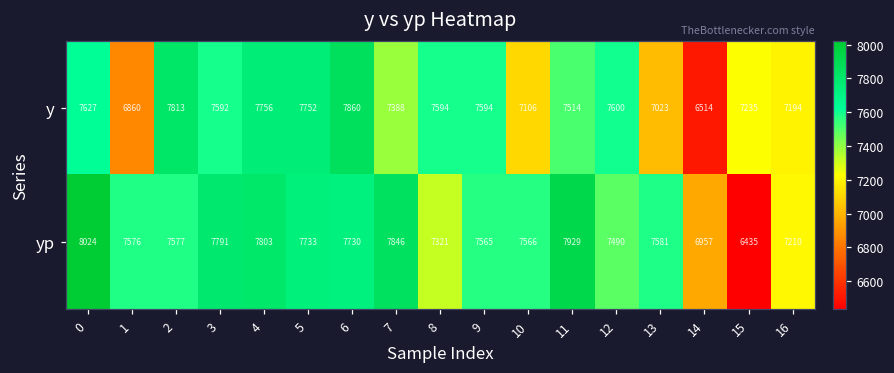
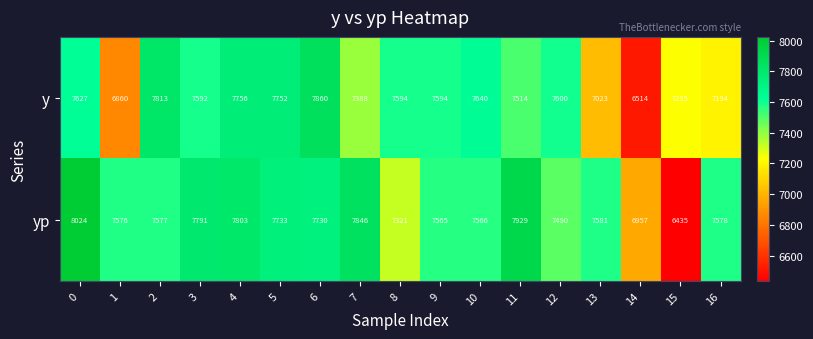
  {
    "y": {
      "0": 7627,
      "1": 6860,
      "2": 7813,
      "3": 7592,
      "4": 7756,
      "5": 7752,
      "6": 7860,
      "7": 7388,
      "8": 7594,
      "9": 7594,
-     "10": 7106,
+     "10": 7640,
      "11": 7514,
      "12": 7600,
      "13": 7023,
      "14": 6514,
      "15": 7235,
      "16": 7194
    },
    "yp": {
      "0": 8024,
      "1": 7576,
      "2": 7577,
      "3": 7791,
      "4": 7803,
      "5": 7733,
      "6": 7730,
      "7": 7846,
      "8": 7321,
      "9": 7565,
      "10": 7566,
      "11": 7929,
      "12": 7490,
      "13": 7581,
      "14": 6957,
      "15": 6435,
-     "16": 7210
+     "16": 7578
    }
  }
